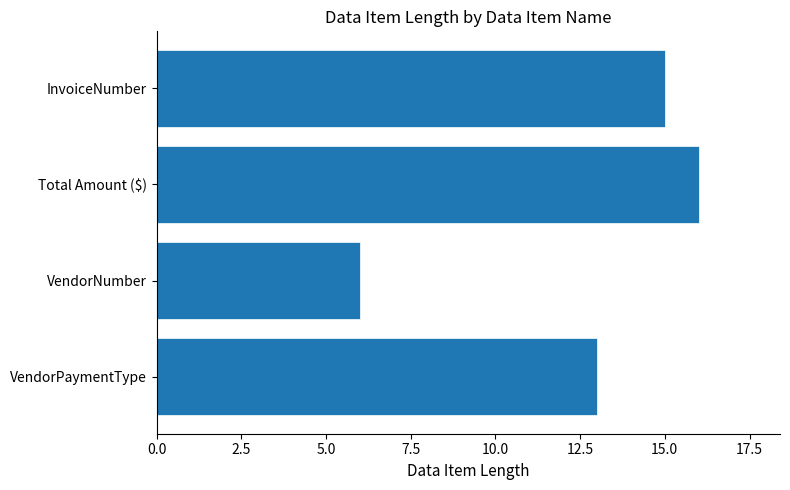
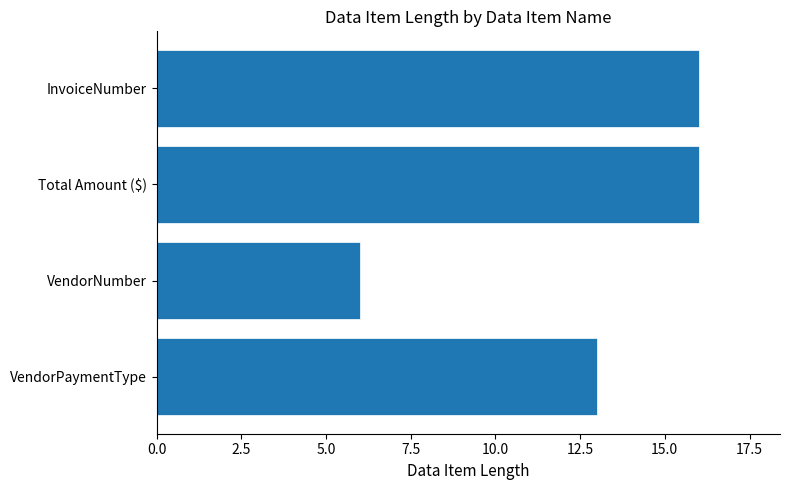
  {
-   "InvoiceNumber": 15,
+   "InvoiceNumber": 16,
    "Total Amount ($)": 16,
    "VendorNumber": 6,
    "VendorPaymentType": 13
  }
